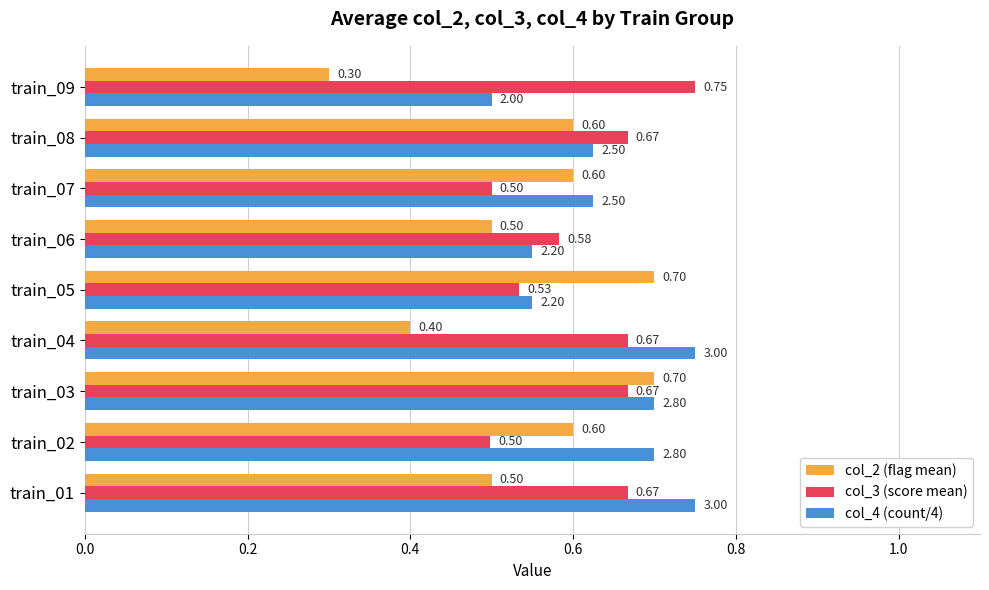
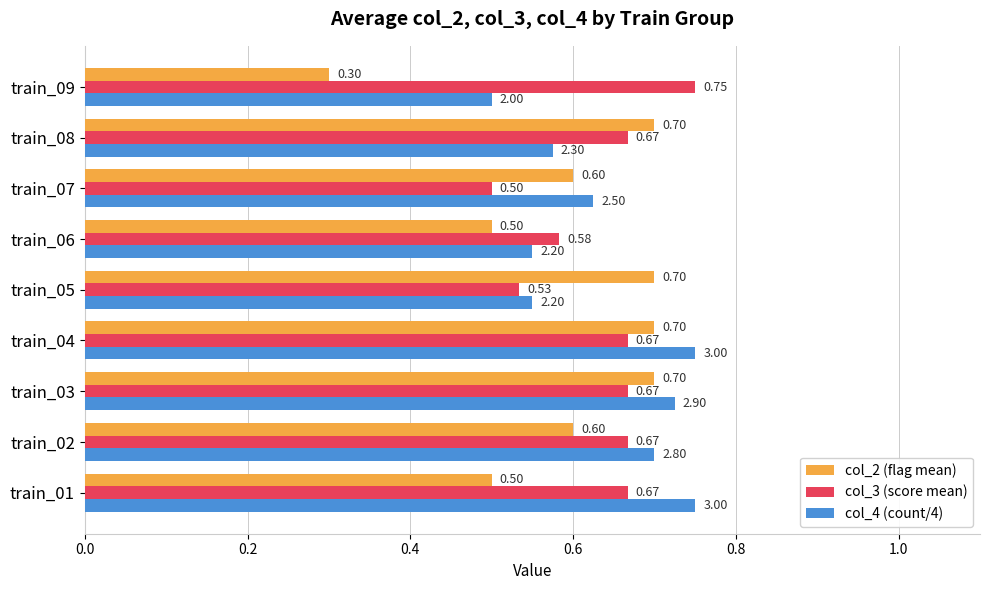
  {
    "col_2 (flag mean)": {
      "train_09": 0.30,
-     "train_08": 0.60,
+     "train_08": 0.70,
      "train_07": 0.60,
      "train_06": 0.50,
      "train_05": 0.70,
-     "train_04": 0.40,
+     "train_04": 0.70,
      "train_03": 0.70,
      "train_02": 0.60,
      "train_01": 0.50
    },
    "col_3 (score mean)": {
      "train_09": 0.75,
      "train_08": 0.67,
      "train_07": 0.50,
      "train_06": 0.58,
      "train_05": 0.53,
      "train_04": 0.67,
      "train_03": 0.67,
-     "train_02": 0.50,
+     "train_02": 0.67,
      "train_01": 0.67
    },
    "col_4 (count/4)": {
-     "train_08": 2.50,
-     "train_03": 2.80
+     "train_08": 2.30,
+     "train_03": 2.90
    }
  }
